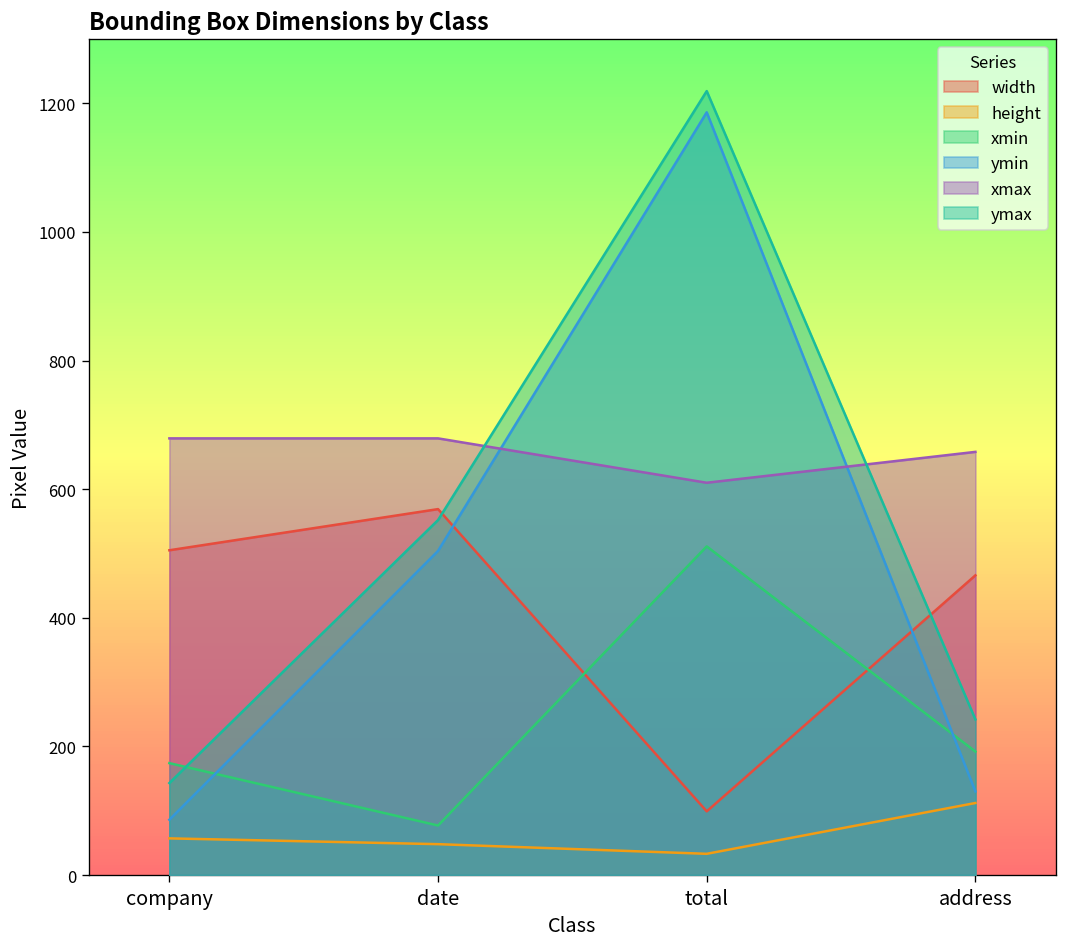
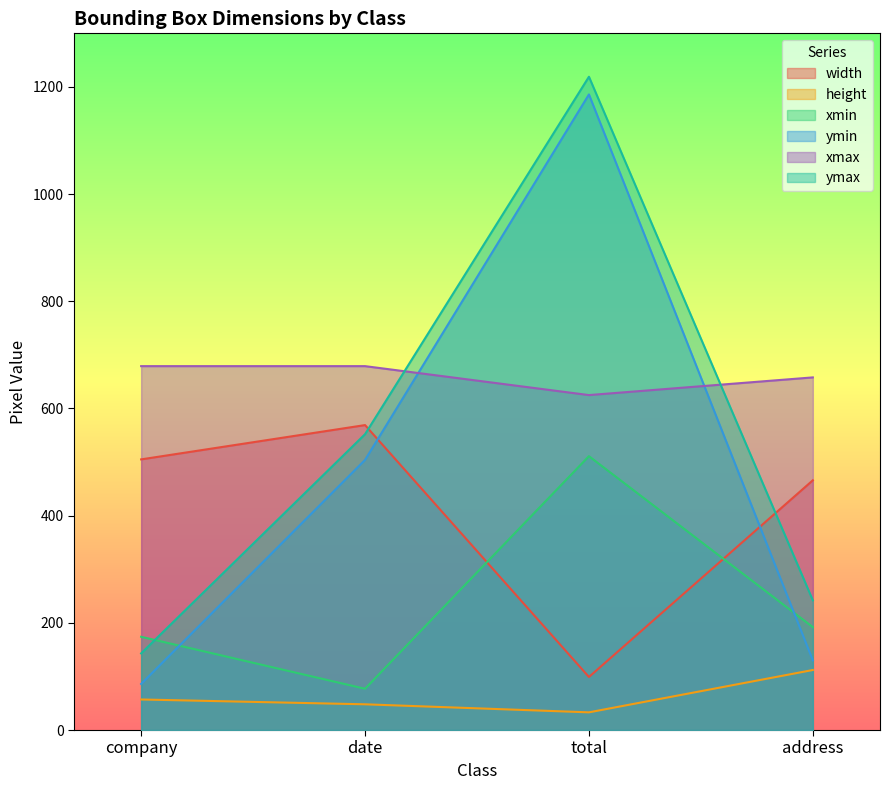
  {
    "width": {
      "company": 510,
      "date": 570,
      "total": 100,
      "address": 470
    },
    "height": {
      "company": 60,
      "date": 50,
      "total": 30,
      "address": 110
    },
    "xmax": {
      "company": 680,
      "date": 680,
-     "total": 610,
+     "total": 630,
      "address": 660
    }
  }
